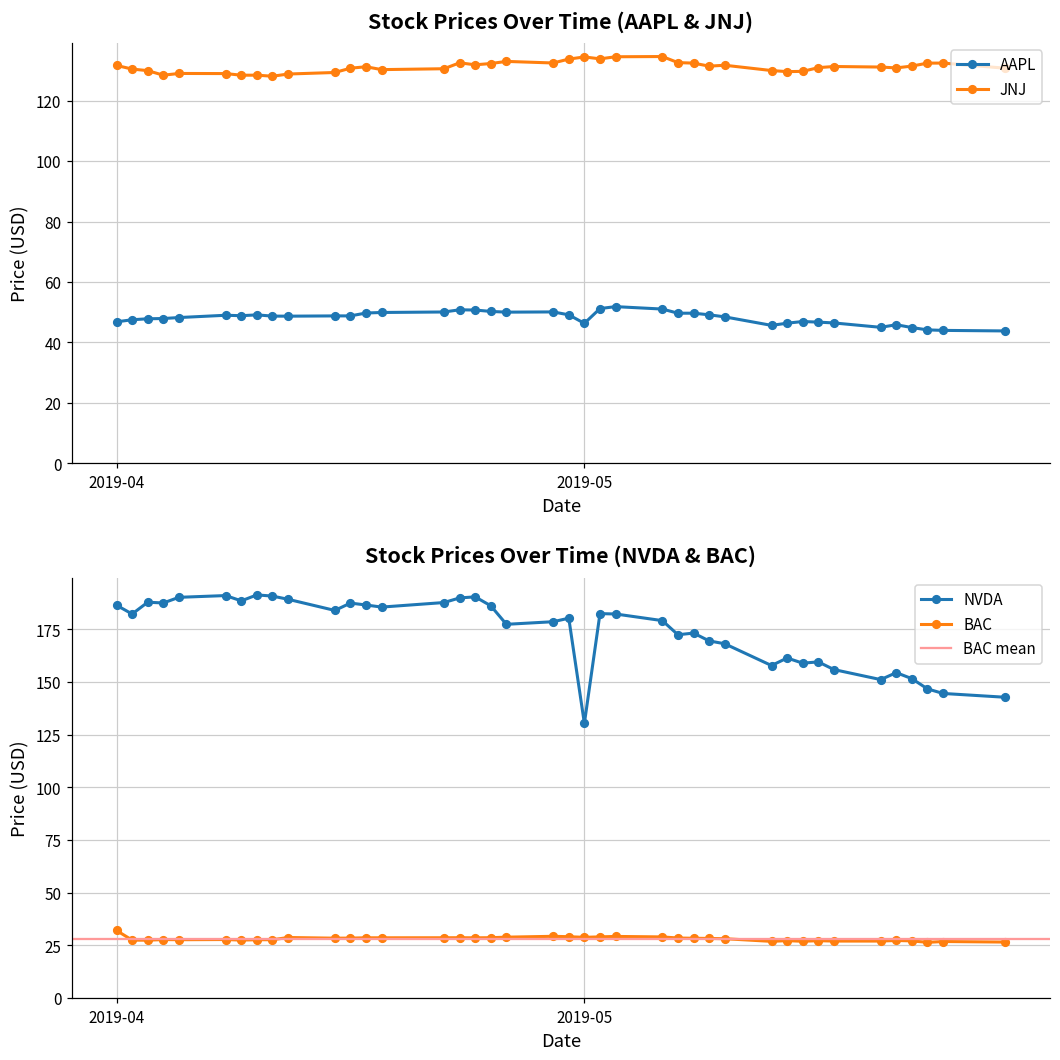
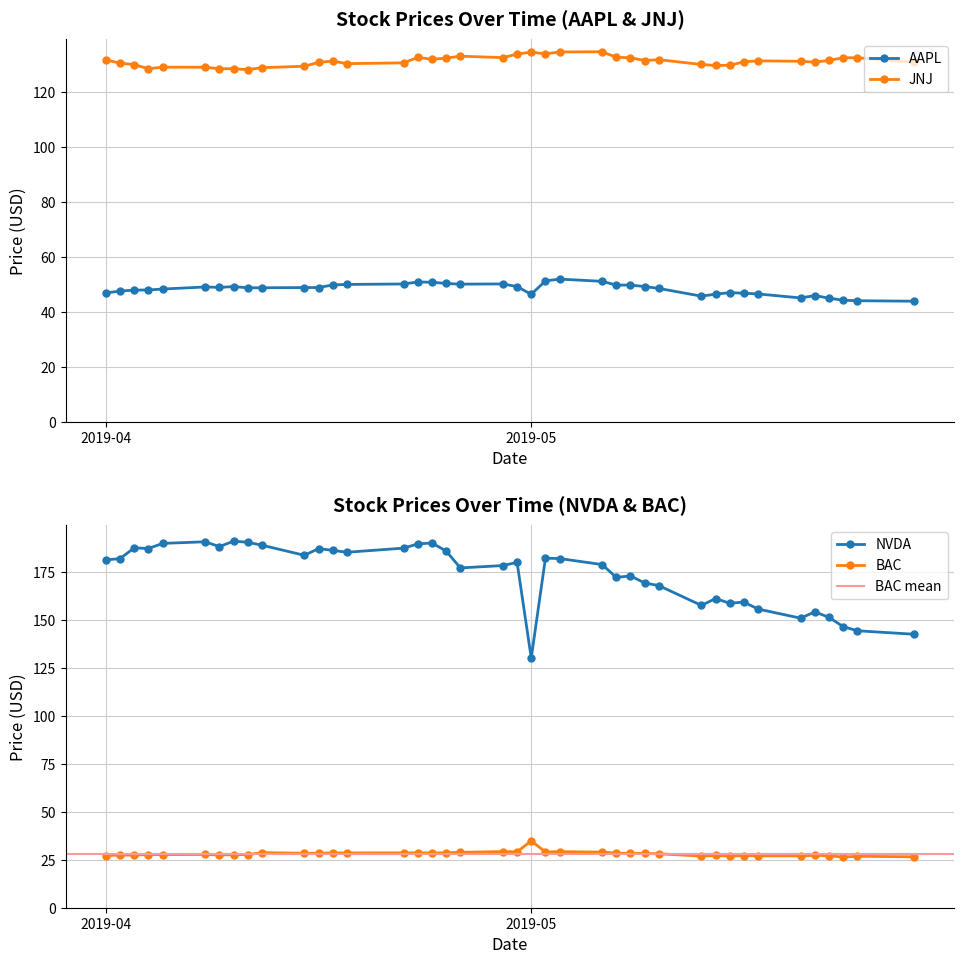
  {
    "Stock Prices Over Time (AAPL & JNJ)": {
      "AAPL": {
        "2019-04": 47,
        "2019-05": 46
      },
      "JNJ": {
        "2019-04": 132,
        "2019-05": 134
      }
    },
    "Stock Prices Over Time (NVDA & BAC)": {
      "NVDA": {
-       "2019-04": 186,
+       "2019-04": 181,
        "2019-05": 130
      },
      "BAC": {
-       "2019-04": 32,
-       "2019-05": 29
+       "2019-04": 27,
+       "2019-05": 35
      }
    }
  }
